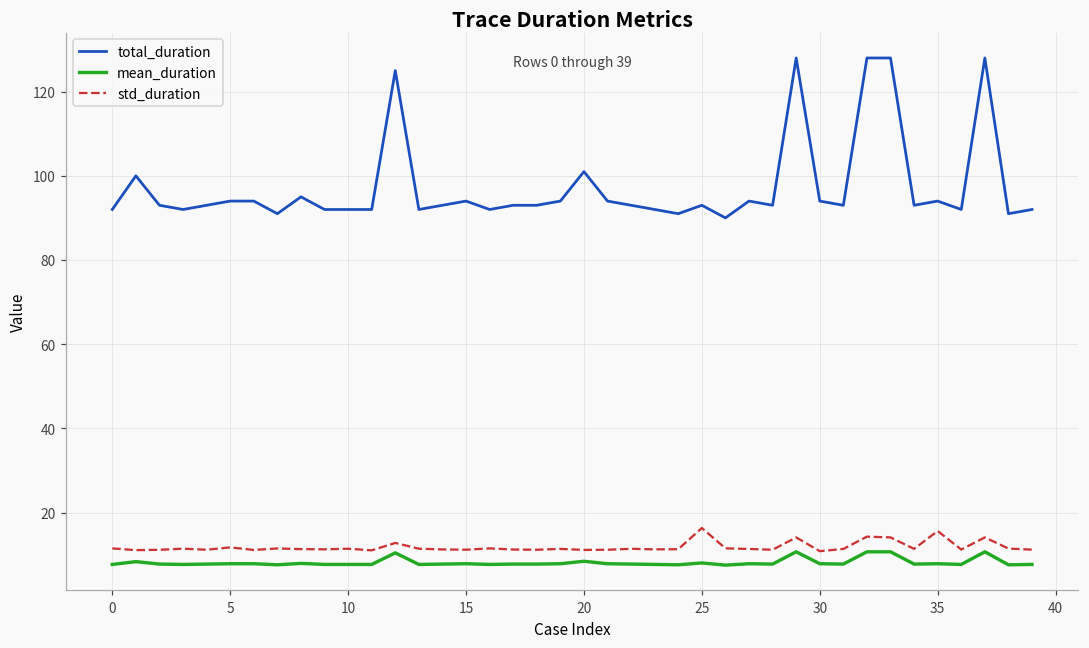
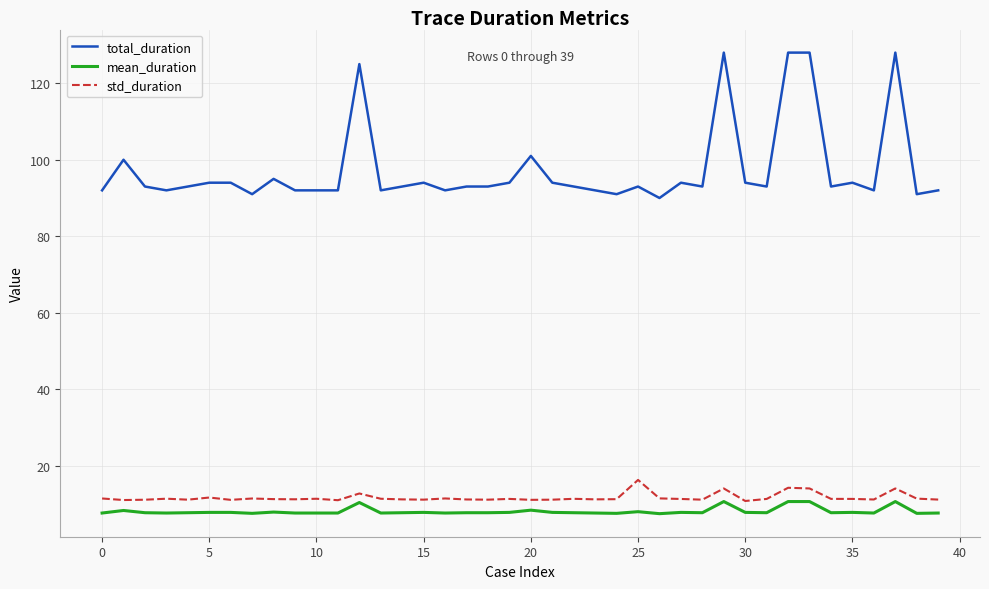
  {
    "total_duration": {
      "0": 92,
      "5": 94,
      "10": 92,
      "15": 94,
      "20": 101,
      "25": 93,
      "30": 94,
      "35": 94
    },
    "mean_duration": {
      "0": 8,
      "5": 8,
      "10": 8,
      "15": 8,
      "20": 8,
      "25": 8,
      "30": 8,
      "35": 8
    },
    "std_duration": {
      "0": 11,
      "5": 12,
      "10": 11,
      "15": 11,
      "20": 11,
      "25": 16,
      "30": 11,
-     "35": 16
+     "35": 11
    }
  }
